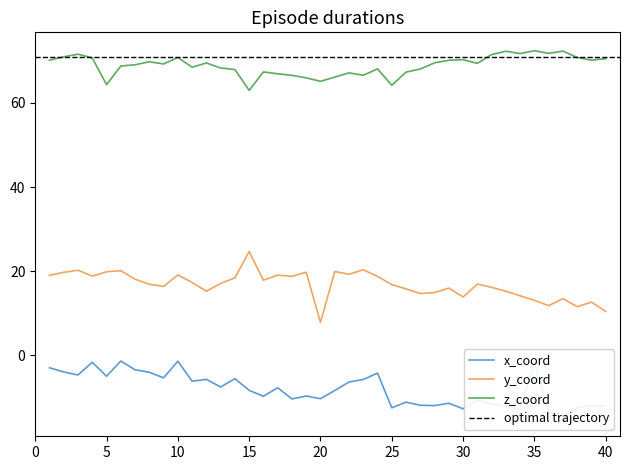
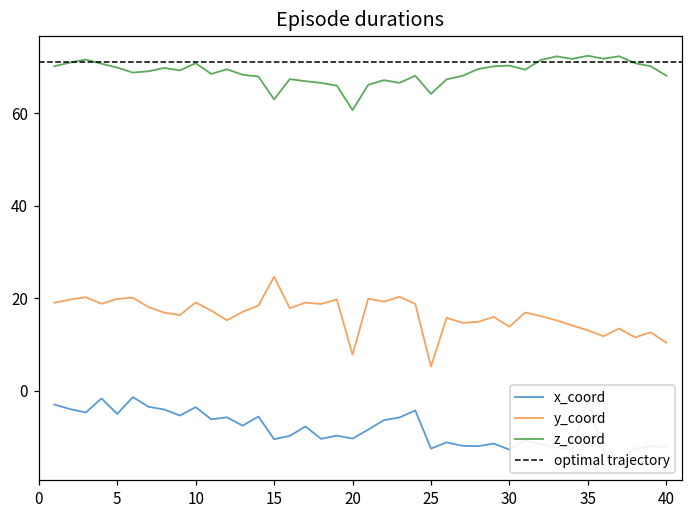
  {
    "x_coord": {
      "5": -5,
-     "10": -1,
-     "15": -8,
+     "10": -4,
+     "15": -10,
      "20": -10,
      "25": -12,
      "30": -13
    },
    "y_coord": {
      "5": 20,
      "10": 19,
      "15": 25,
      "20": 8,
-     "25": 17,
+     "25": 5,
      "30": 14,
      "35": 13,
      "40": 10
    },
    "z_coord": {
-     "5": 64,
+     "5": 70,
      "10": 71,
      "15": 63,
-     "20": 65,
+     "20": 61,
      "25": 64,
      "30": 70,
      "35": 72,
-     "40": 71
+     "40": 68
    }
  }
